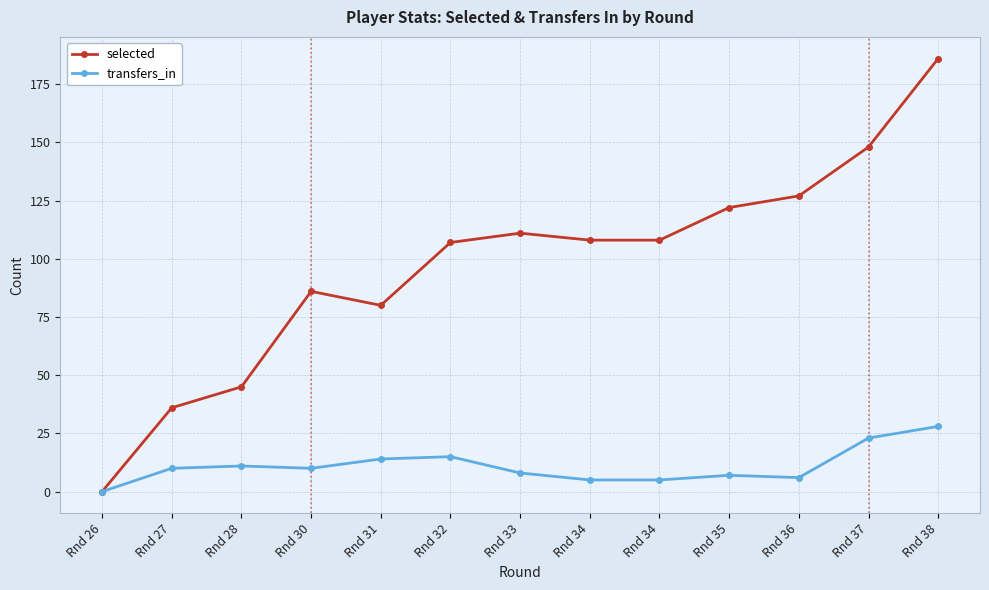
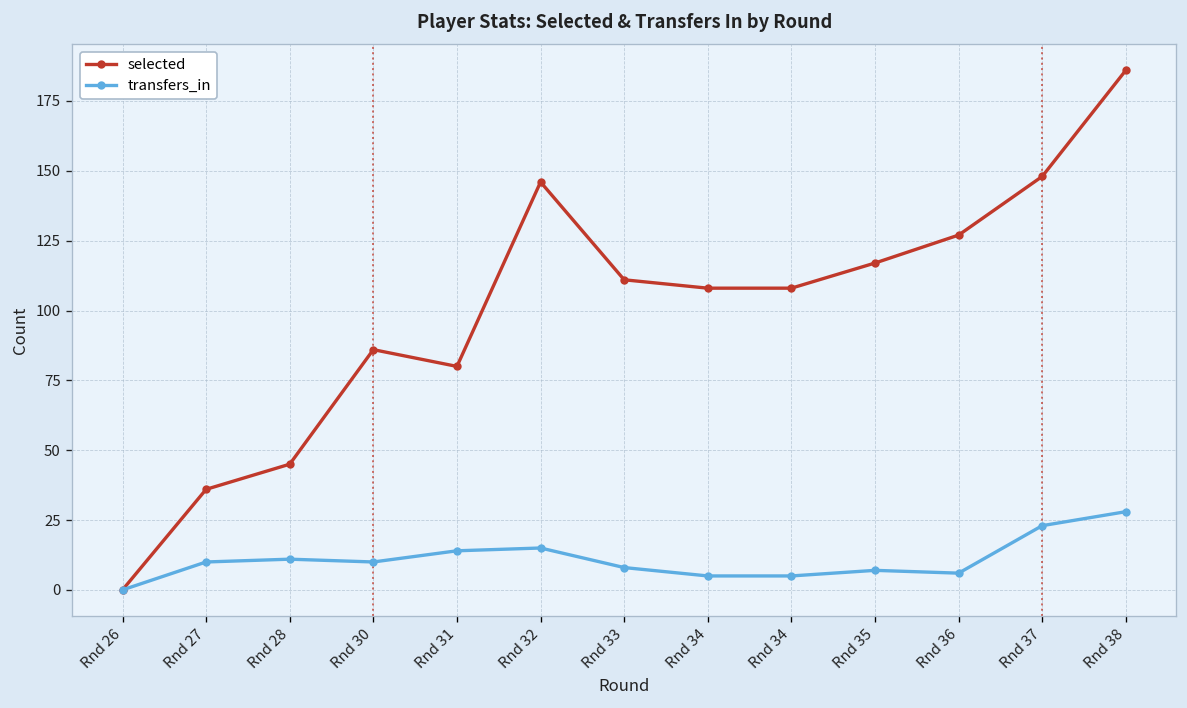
  {
    "selected": {
      "Rnd 27": 36,
      "Rnd 28": 45,
      "Rnd 30": 86,
      "Rnd 31": 80,
-     "Rnd 32": 107,
+     "Rnd 32": 146,
      "Rnd 33": 111,
-     "Rnd 35": 122,
+     "Rnd 35": 117,
      "Rnd 36": 127,
      "Rnd 37": 148,
      "Rnd 38": 186
    },
    "transfers_in": {
      "Rnd 27": 10,
      "Rnd 28": 11,
      "Rnd 30": 10,
      "Rnd 31": 14,
      "Rnd 32": 15,
      "Rnd 33": 8,
      "Rnd 35": 7,
      "Rnd 36": 6,
      "Rnd 37": 23,
      "Rnd 38": 28
    }
  }
